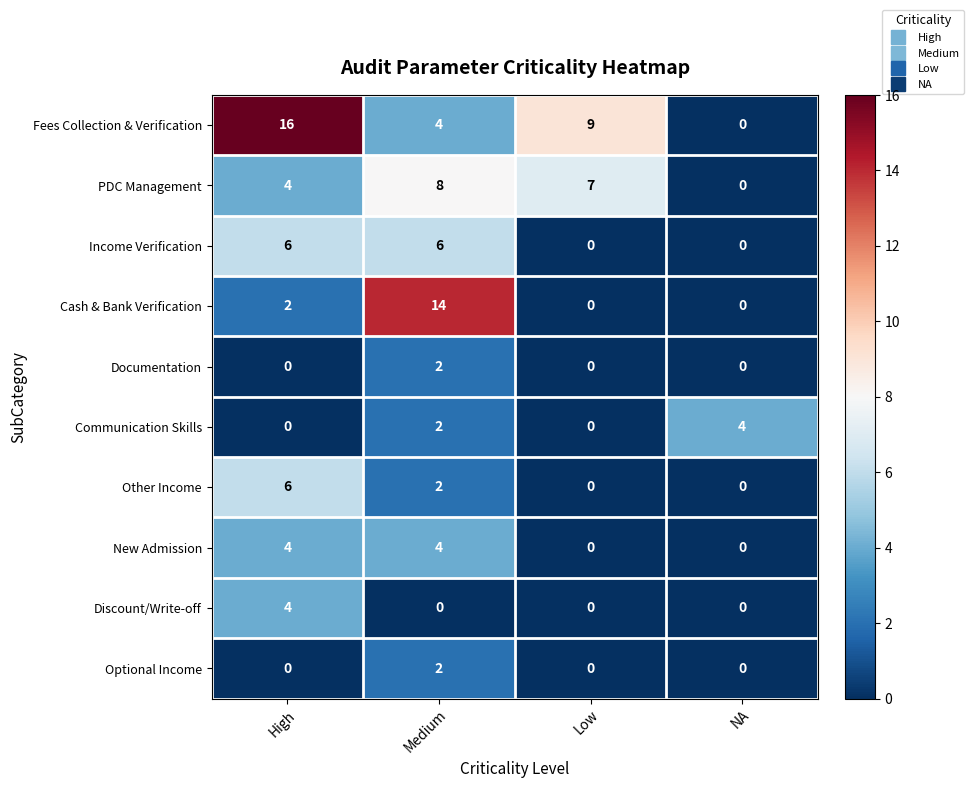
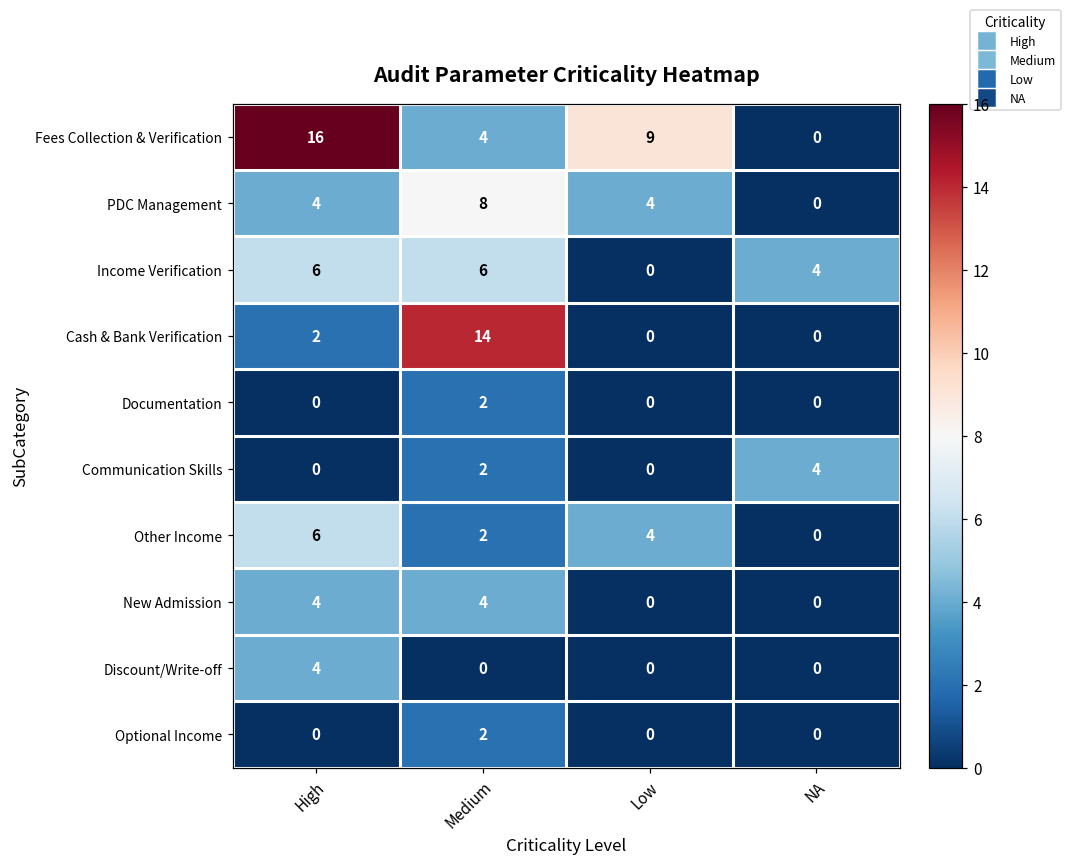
  {
    "Fees Collection & Verification": {
      "High": 16,
      "Medium": 4,
      "Low": 9,
      "NA": 0
    },
    "PDC Management": {
      "High": 4,
      "Medium": 8,
-     "Low": 7,
+     "Low": 4,
      "NA": 0
    },
    "Income Verification": {
      "High": 6,
      "Medium": 6,
      "Low": 0,
-     "NA": 0
+     "NA": 4
    },
    "Cash & Bank Verification": {
      "High": 2,
      "Medium": 14,
      "Low": 0,
      "NA": 0
    },
    "Documentation": {
      "High": 0,
      "Medium": 2,
      "Low": 0,
      "NA": 0
    },
    "Communication Skills": {
      "High": 0,
      "Medium": 2,
      "Low": 0,
      "NA": 4
    },
    "Other Income": {
      "High": 6,
      "Medium": 2,
-     "Low": 0,
+     "Low": 4,
      "NA": 0
    },
    "New Admission": {
      "High": 4,
      "Medium": 4,
      "Low": 0,
      "NA": 0
    },
    "Discount/Write-off": {
      "High": 4,
      "Medium": 0,
      "Low": 0,
      "NA": 0
    },
    "Optional Income": {
      "High": 0,
      "Medium": 2,
      "Low": 0,
      "NA": 0
    }
  }
